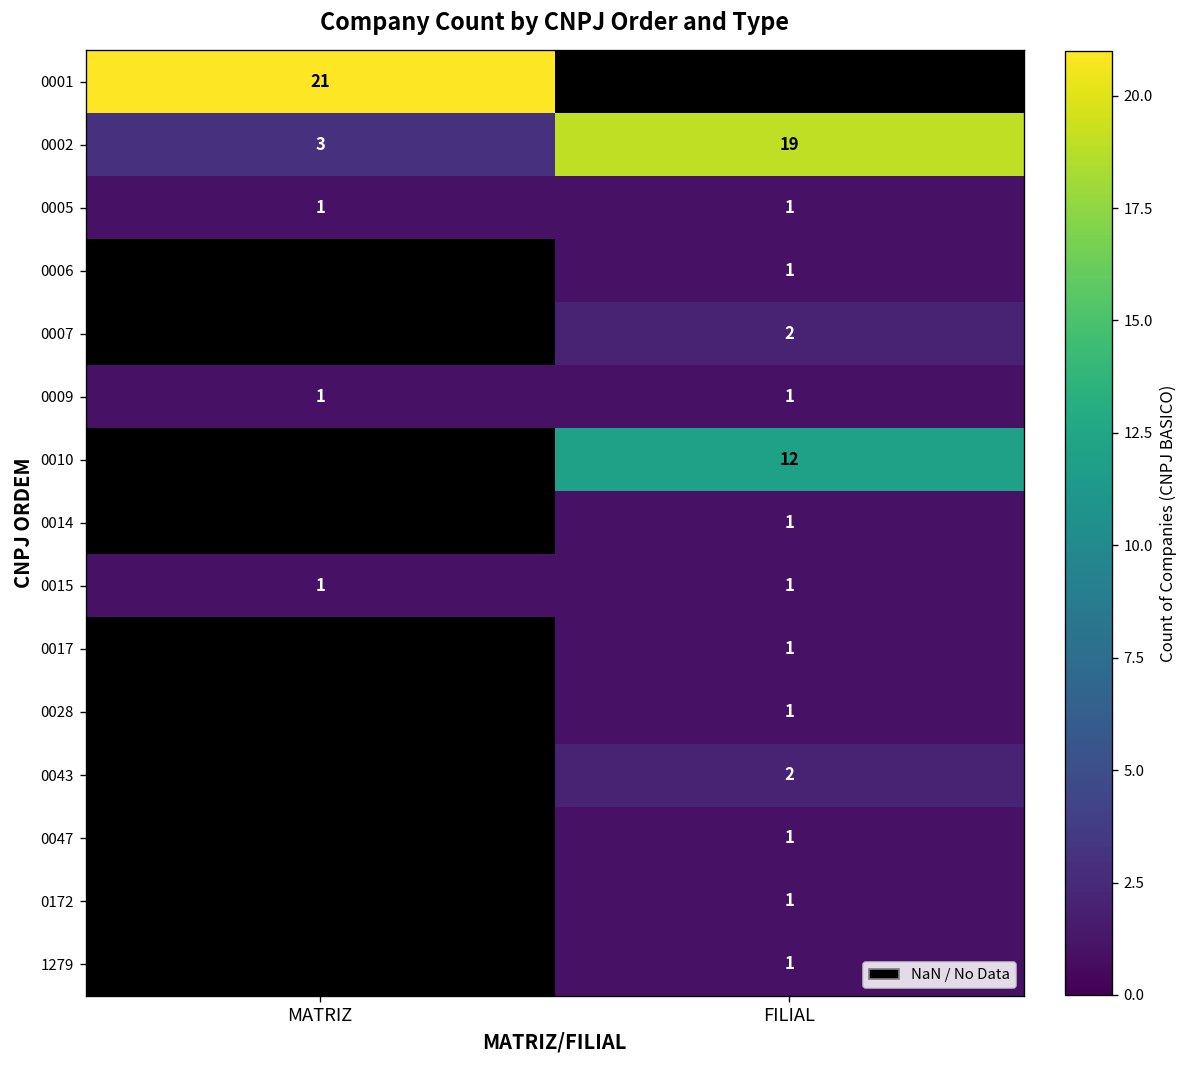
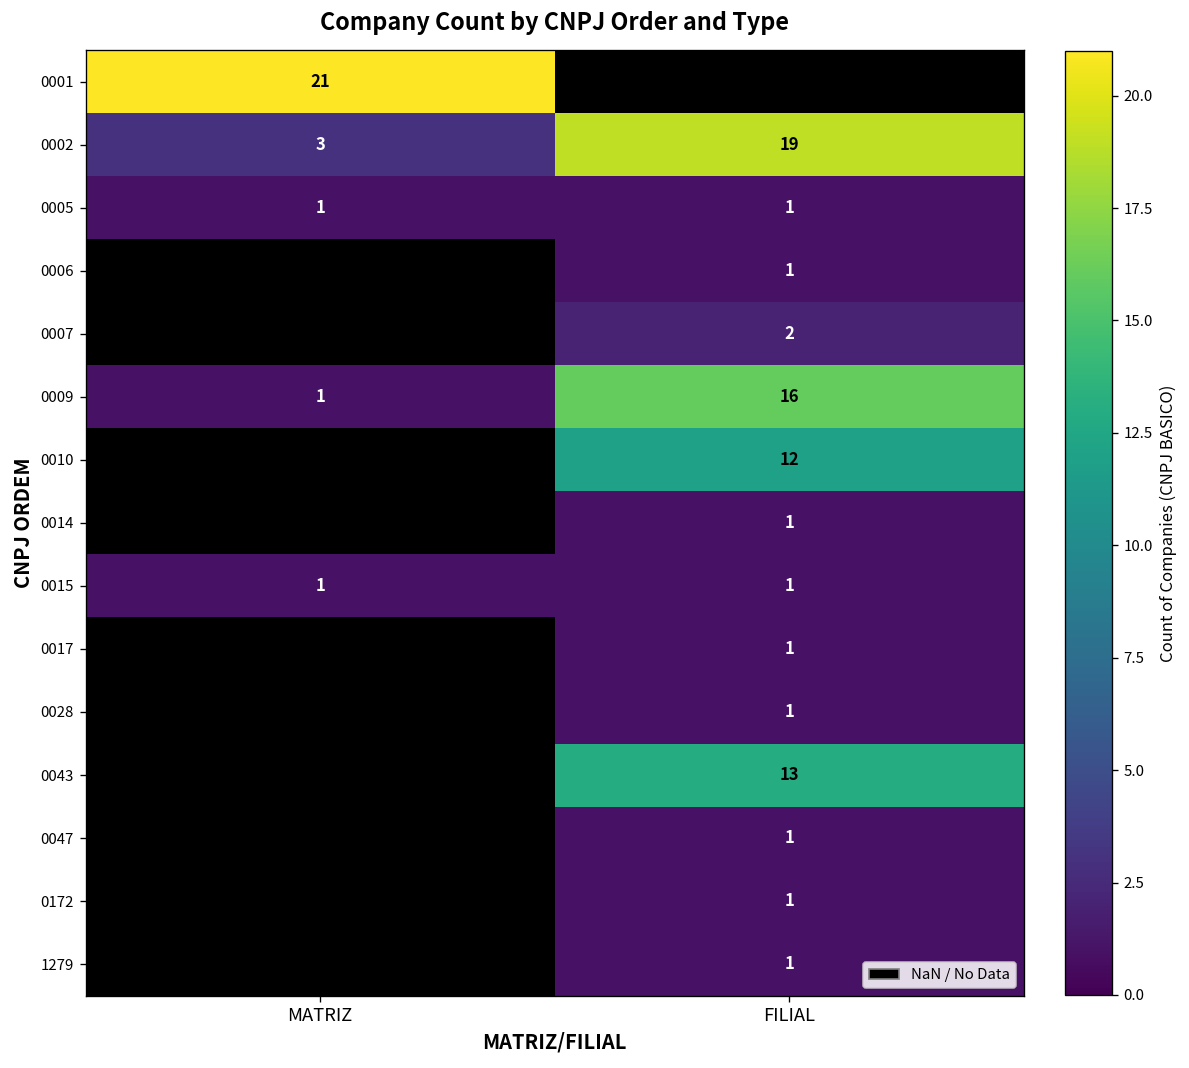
  {
    "0001": {
      "MATRIZ": 21
    },
    "0002": {
      "MATRIZ": 3,
      "FILIAL": 19
    },
    "0005": {
      "MATRIZ": 1,
      "FILIAL": 1
    },
    "0006": {
      "FILIAL": 1
    },
    "0007": {
      "FILIAL": 2
    },
    "0009": {
      "MATRIZ": 1,
-     "FILIAL": 1
+     "FILIAL": 16
    },
    "0010": {
      "FILIAL": 12
    },
    "0014": {
      "FILIAL": 1
    },
    "0015": {
      "MATRIZ": 1,
      "FILIAL": 1
    },
    "0017": {
      "FILIAL": 1
    },
    "0028": {
      "FILIAL": 1
    },
    "0043": {
-     "FILIAL": 2
+     "FILIAL": 13
    },
    "0047": {
      "FILIAL": 1
    },
    "0172": {
      "FILIAL": 1
    },
    "1279": {
      "FILIAL": 1
    }
  }
